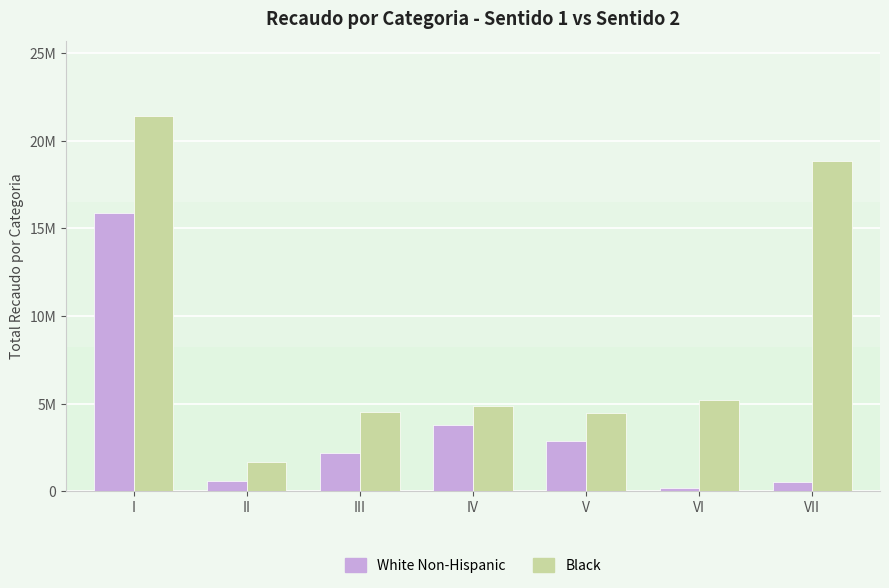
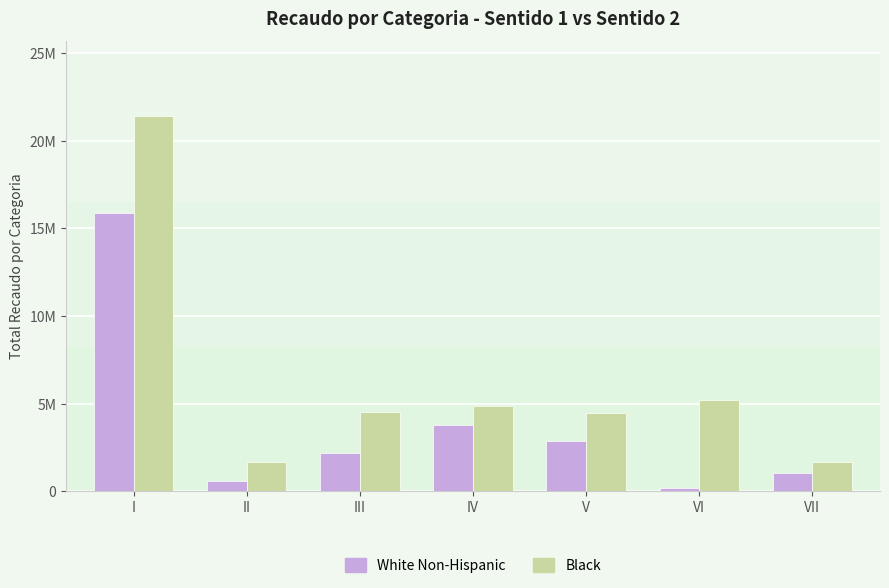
  {
    "White Non-Hispanic": {
      "I": 15900000,
      "II": 600000,
      "III": 2200000,
      "IV": 3700000,
      "V": 2800000,
      "VI": 200000,
-     "VII": 500000
+     "VII": 1000000
    },
    "Black": {
      "I": 21400000,
      "II": 1700000,
      "III": 4500000,
      "IV": 4900000,
      "V": 4400000,
      "VI": 5200000,
-     "VII": 18800000
+     "VII": 1600000
    }
  }
